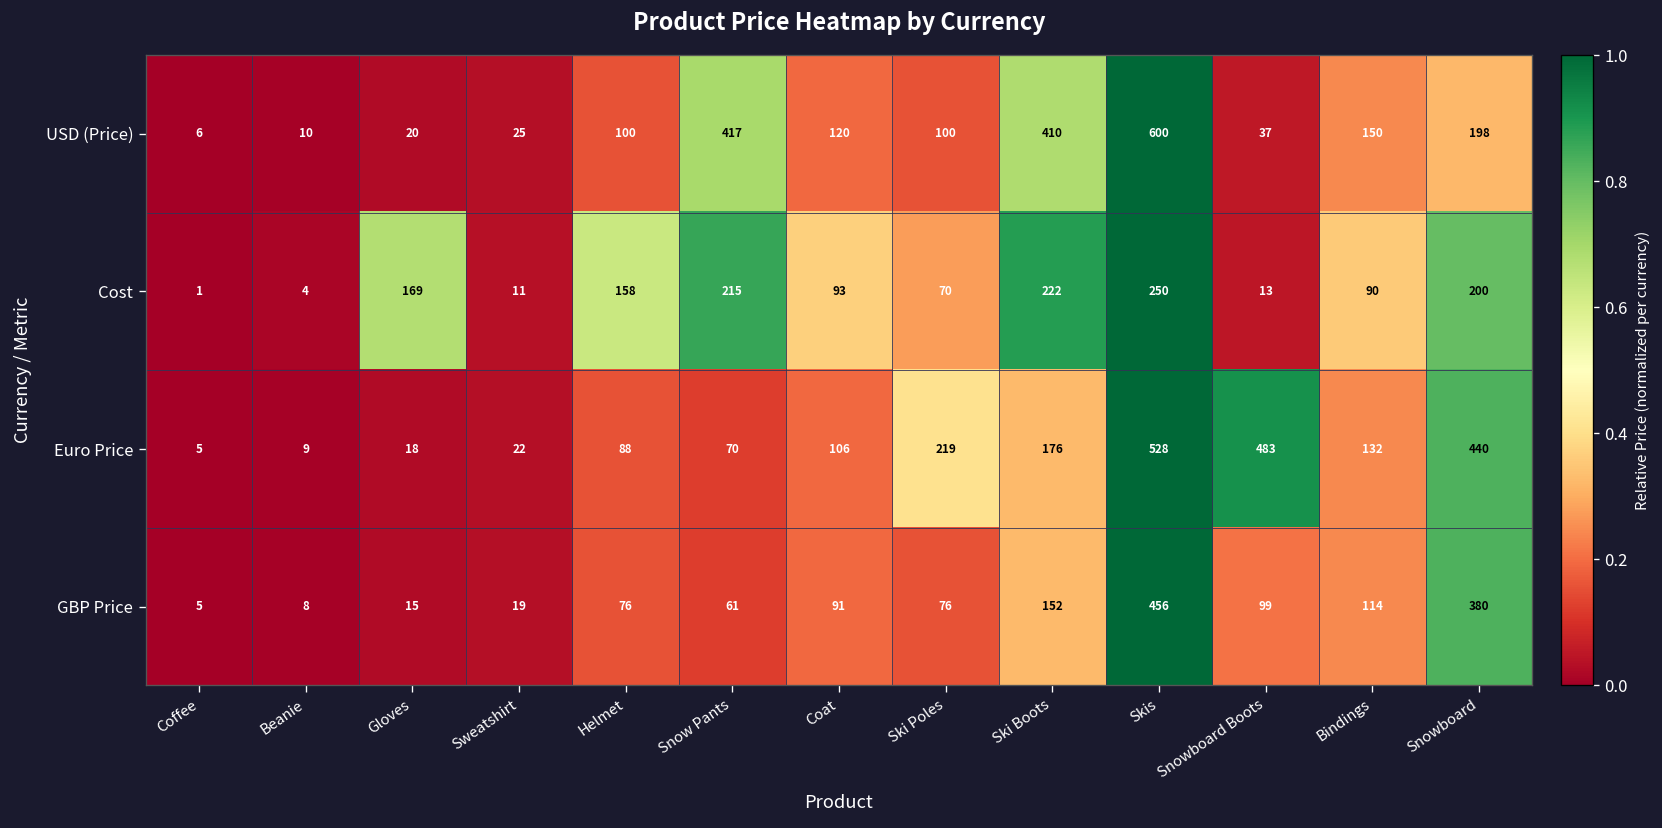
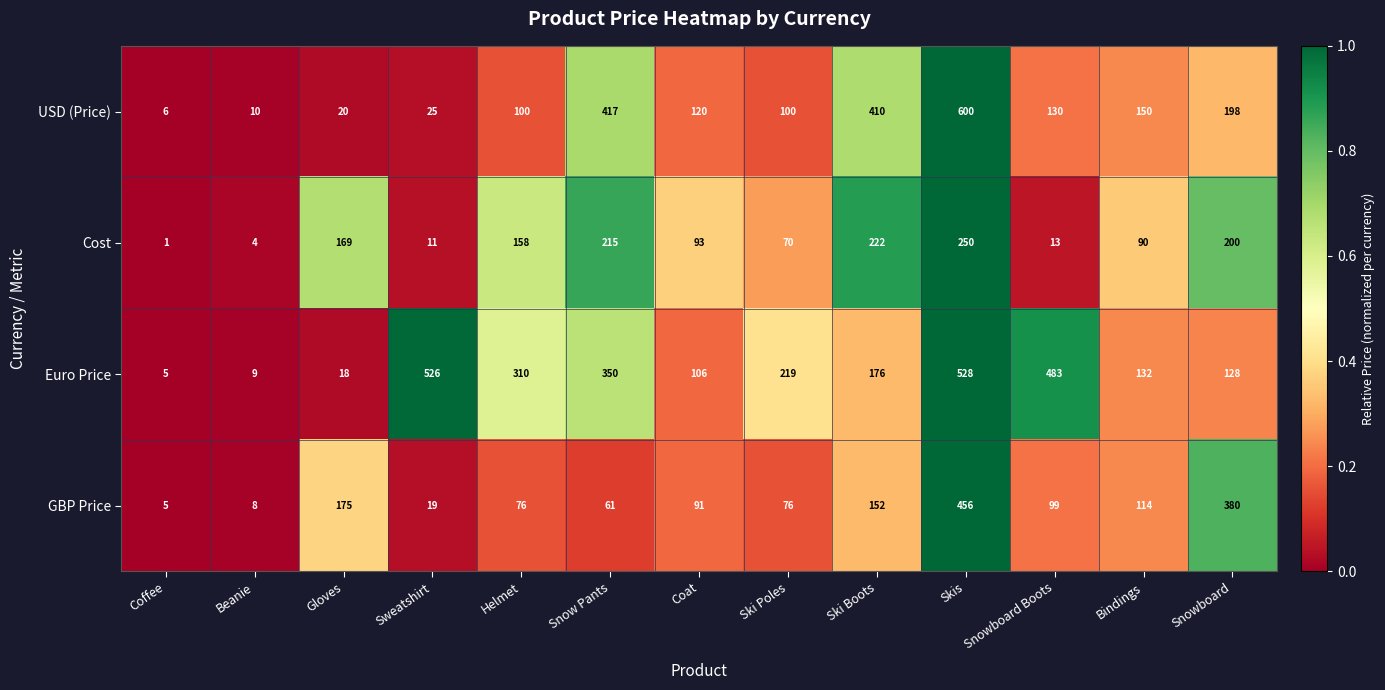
  {
    "USD (Price)": {
      "Coffee": 6,
      "Beanie": 10,
      "Gloves": 20,
      "Sweatshirt": 25,
      "Helmet": 100,
      "Snow Pants": 417,
      "Coat": 120,
      "Ski Poles": 100,
      "Ski Boots": 410,
      "Skis": 600,
-     "Snowboard Boots": 37,
+     "Snowboard Boots": 130,
      "Bindings": 150,
      "Snowboard": 198
    },
    "Cost": {
      "Coffee": 1,
      "Beanie": 4,
      "Gloves": 169,
      "Sweatshirt": 11,
      "Helmet": 158,
      "Snow Pants": 215,
      "Coat": 93,
      "Ski Poles": 70,
      "Ski Boots": 222,
      "Skis": 250,
      "Snowboard Boots": 13,
      "Bindings": 90,
      "Snowboard": 200
    },
    "Euro Price": {
      "Coffee": 5,
      "Beanie": 9,
      "Gloves": 18,
-     "Sweatshirt": 22,
-     "Helmet": 88,
-     "Snow Pants": 70,
+     "Sweatshirt": 526,
+     "Helmet": 310,
+     "Snow Pants": 350,
      "Coat": 106,
      "Ski Poles": 219,
      "Ski Boots": 176,
      "Skis": 528,
      "Snowboard Boots": 483,
      "Bindings": 132,
-     "Snowboard": 440
+     "Snowboard": 128
    },
    "GBP Price": {
      "Coffee": 5,
      "Beanie": 8,
-     "Gloves": 15,
+     "Gloves": 175,
      "Sweatshirt": 19,
      "Helmet": 76,
      "Snow Pants": 61,
      "Coat": 91,
      "Ski Poles": 76,
      "Ski Boots": 152,
      "Skis": 456,
      "Snowboard Boots": 99,
      "Bindings": 114,
      "Snowboard": 380
    }
  }
